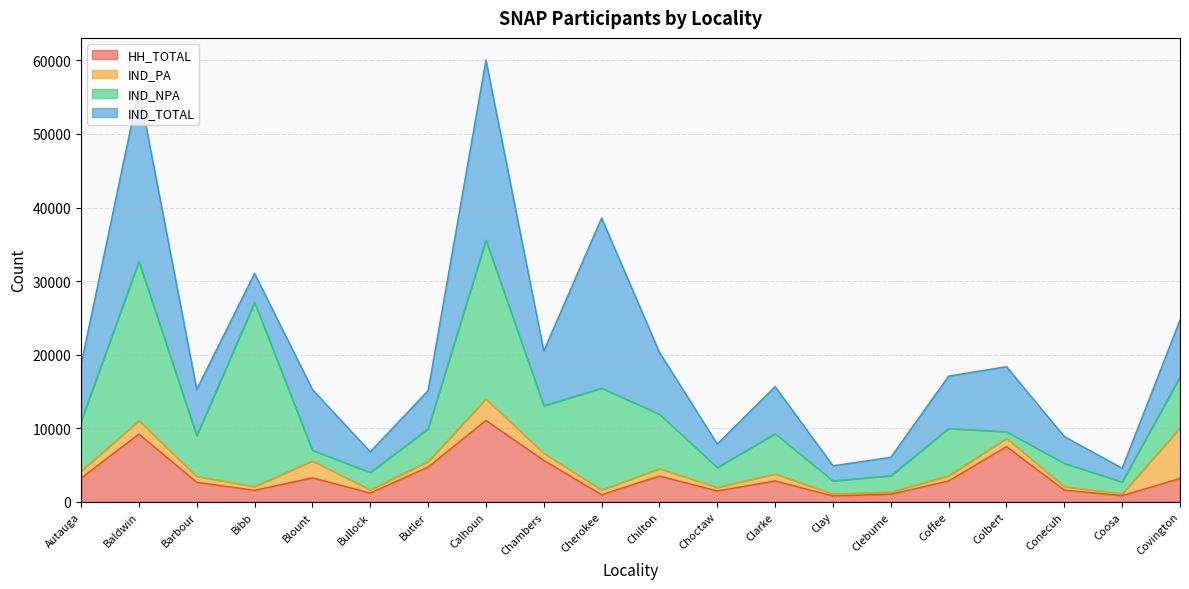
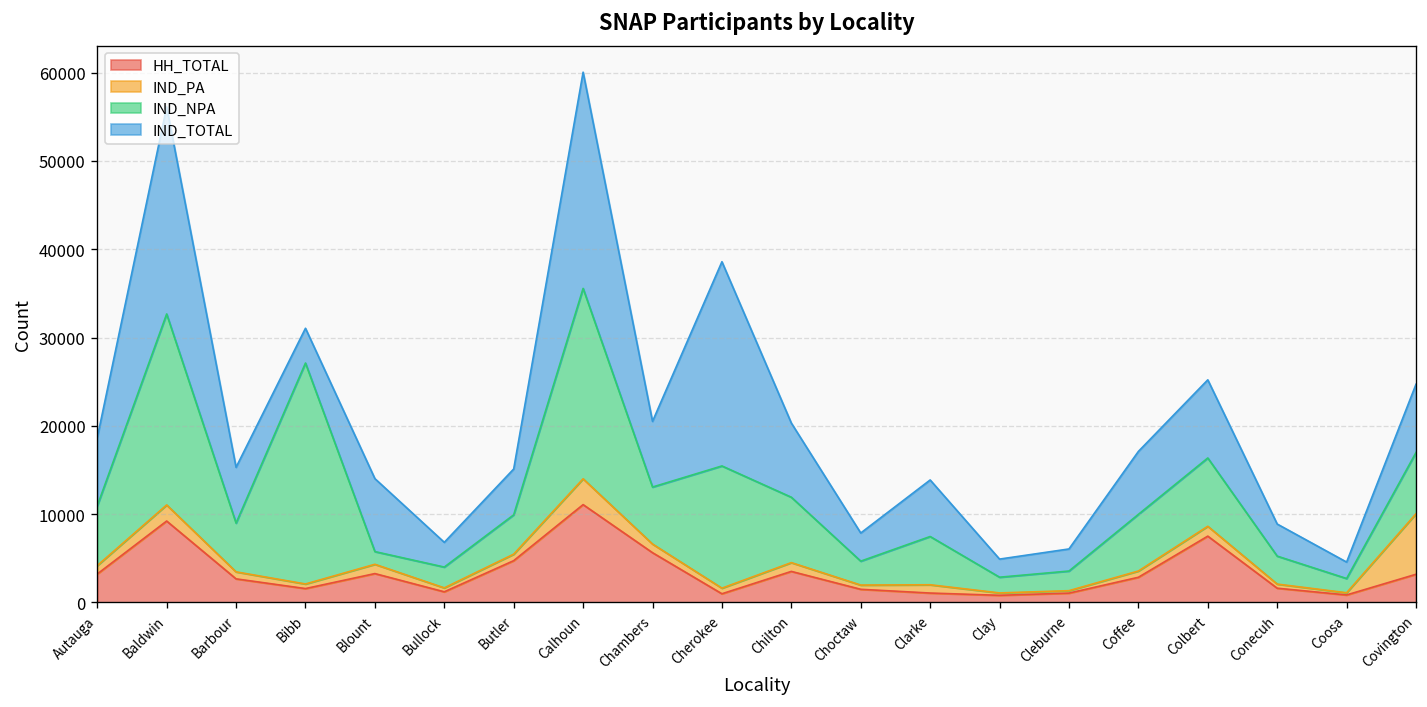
  {
    "HH_TOTAL": {
      "Autauga": 3000,
      "Baldwin": 9000,
      "Barbour": 3000,
      "Bibb": 2000,
      "Blount": 3000,
      "Bullock": 1000,
      "Butler": 5000,
      "Calhoun": 11000,
      "Chambers": 6000,
      "Cherokee": 1000,
      "Chilton": 4000,
      "Choctaw": 1000,
-     "Clarke": 3000,
+     "Clarke": 1000,
      "Coffee": 3000,
      "Colbert": 8000,
      "Conecuh": 2000,
      "Covington": 3000
    },
    "IND_PA": {
      "Autauga": 1000,
      "Baldwin": 2000,
      "Barbour": 1000,
      "Bibb": 1000,
-     "Blount": 2000,
+     "Blount": 1000,
      "Bullock": 0,
      "Butler": 1000,
      "Calhoun": 3000,
      "Chambers": 1000,
      "Cherokee": 1000,
      "Chilton": 1000,
      "Choctaw": 0,
      "Clarke": 1000,
      "Coffee": 1000,
      "Colbert": 1000,
      "Conecuh": 0,
      "Covington": 7000
    },
    "IND_NPA": {
      "Autauga": 7000,
      "Baldwin": 22000,
      "Barbour": 6000,
      "Bibb": 25000,
      "Blount": 1000,
      "Bullock": 2000,
      "Butler": 4000,
      "Calhoun": 22000,
      "Chambers": 6000,
      "Cherokee": 14000,
      "Chilton": 7000,
      "Choctaw": 3000,
      "Clarke": 5000,
      "Clay": 2000,
      "Cleburne": 2000,
      "Coffee": 6000,
-     "Colbert": 1000,
+     "Colbert": 8000,
      "Conecuh": 3000,
      "Coosa": 2000,
      "Covington": 7000
    },
    "IND_TOTAL": {
      "Autauga": 8000,
      "Barbour": 6000,
      "Bibb": 4000,
      "Blount": 8000,
      "Bullock": 3000,
      "Butler": 5000,
      "Calhoun": 24000,
      "Chambers": 7000,
      "Cherokee": 23000,
      "Chilton": 8000,
      "Choctaw": 3000,
      "Clarke": 6000,
      "Clay": 2000,
      "Cleburne": 3000,
      "Coffee": 7000,
      "Colbert": 9000,
      "Conecuh": 4000,
      "Coosa": 2000,
      "Covington": 8000
    }
  }
